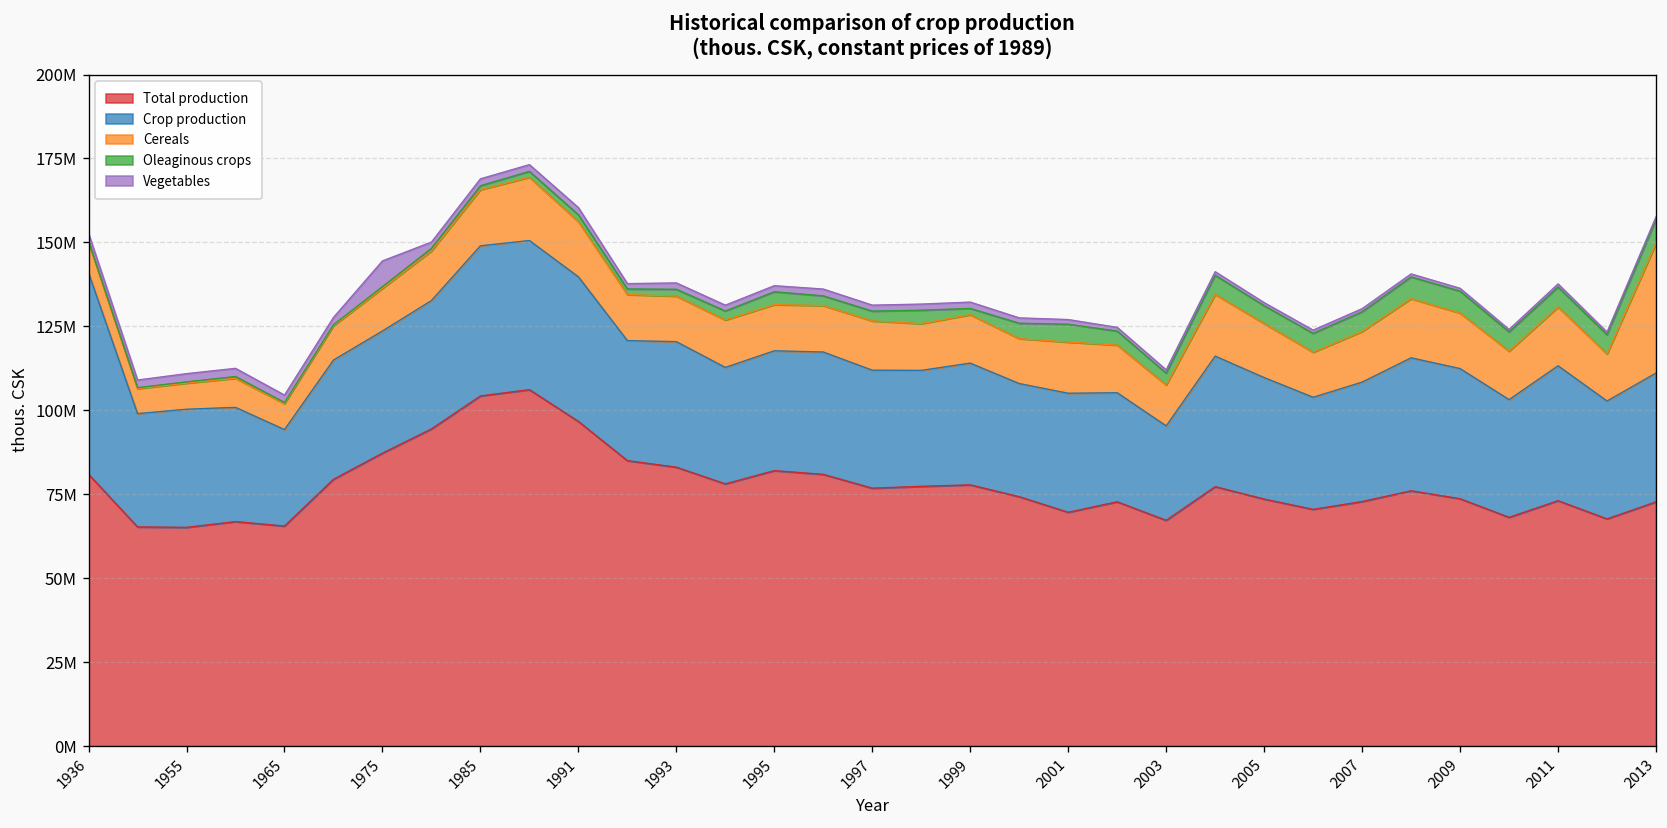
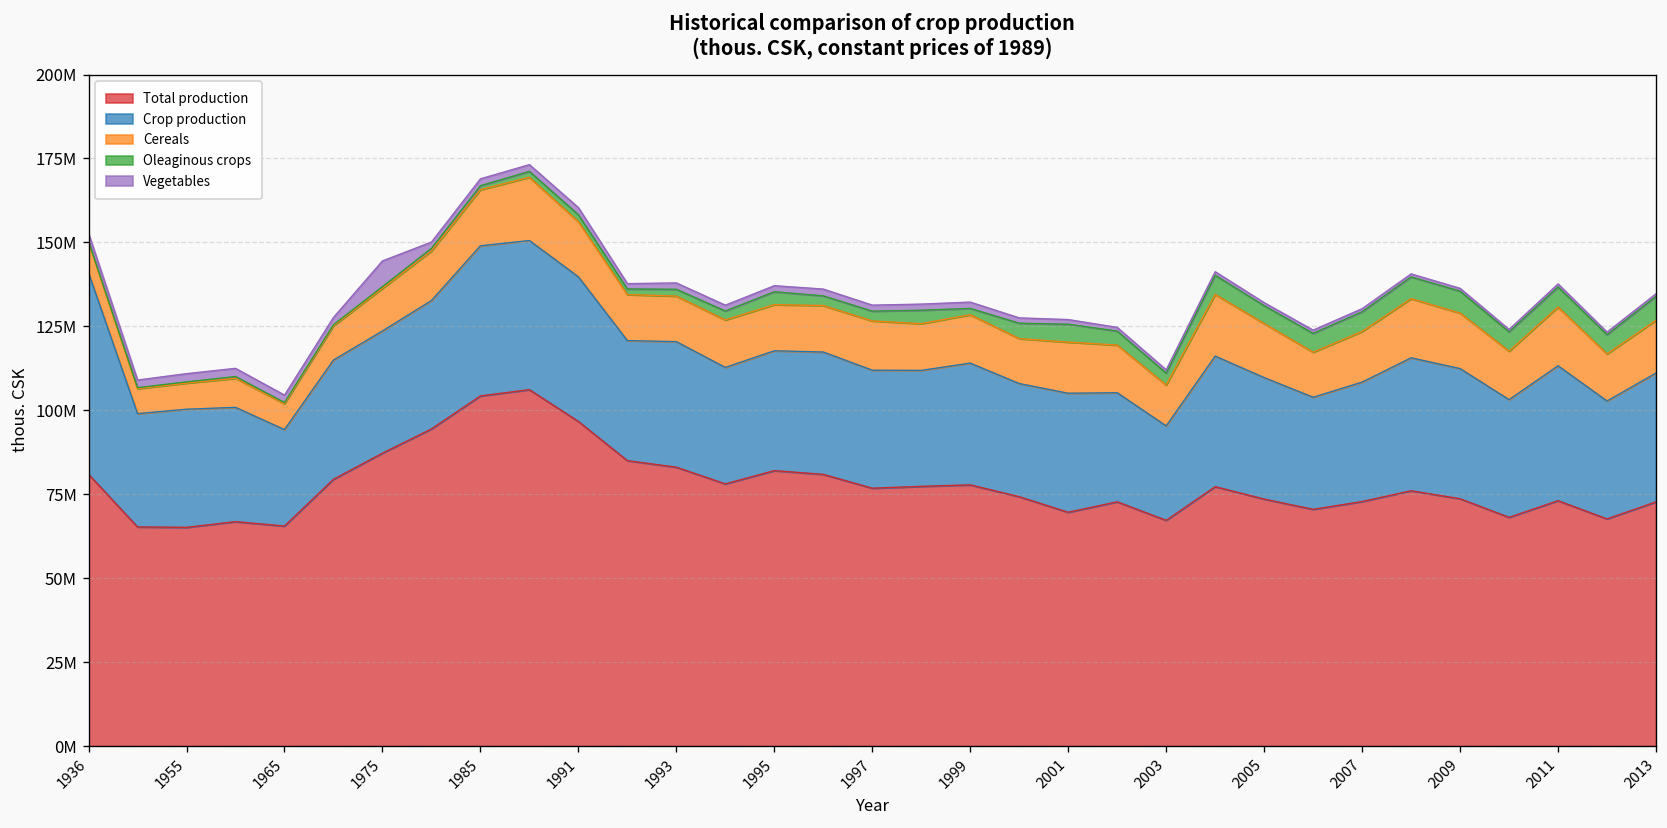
  {
    "Total production": {
      "1936": 81000000,
      "1955": 65000000,
      "1965": 66000000,
      "1975": 87000000,
      "1985": 104000000,
      "1991": 97000000,
      "1993": 83000000,
      "1995": 82000000,
      "1997": 77000000,
      "1999": 78000000,
      "2001": 70000000,
      "2003": 67000000,
      "2005": 74000000,
      "2007": 73000000,
      "2009": 74000000,
      "2011": 73000000,
      "2013": 73000000
    },
    "Crop production": {
      "1936": 60000000,
      "1955": 35000000,
      "1965": 29000000,
      "1975": 36000000,
      "1985": 45000000,
      "1991": 43000000,
      "1993": 37000000,
      "1995": 36000000,
      "1997": 35000000,
      "1999": 36000000,
      "2001": 35000000,
      "2003": 28000000,
      "2005": 36000000,
      "2007": 36000000,
      "2009": 39000000,
      "2011": 40000000,
      "2013": 38000000
    },
    "Cereals": {
      "1985": 17000000,
      "1991": 16000000,
      "1993": 14000000,
      "1995": 14000000,
      "1997": 15000000,
      "1999": 14000000,
      "2001": 15000000,
      "2003": 12000000,
      "2005": 16000000,
      "2007": 15000000,
      "2009": 17000000,
      "2011": 17000000,
-     "2013": 39000000
+     "2013": 16000000
    },
    "Oleaginous crops": {
      "1985": 1000000,
      "1991": 2000000,
      "1993": 2000000,
      "1995": 4000000,
      "1997": 3000000,
      "1999": 2000000,
      "2001": 5000000,
      "2003": 4000000,
      "2007": 6000000,
      "2011": 6000000
    },
    "Vegetables": {
      "1936": 2000000,
      "1955": 2000000,
      "1965": 2000000,
      "1975": 8000000,
      "1985": 2000000,
      "1991": 2000000,
      "1993": 2000000,
      "1995": 2000000,
      "1997": 2000000,
      "1999": 2000000,
      "2001": 1000000,
      "2003": 1000000,
      "2007": 1000000,
      "2011": 1000000
    }
  }
